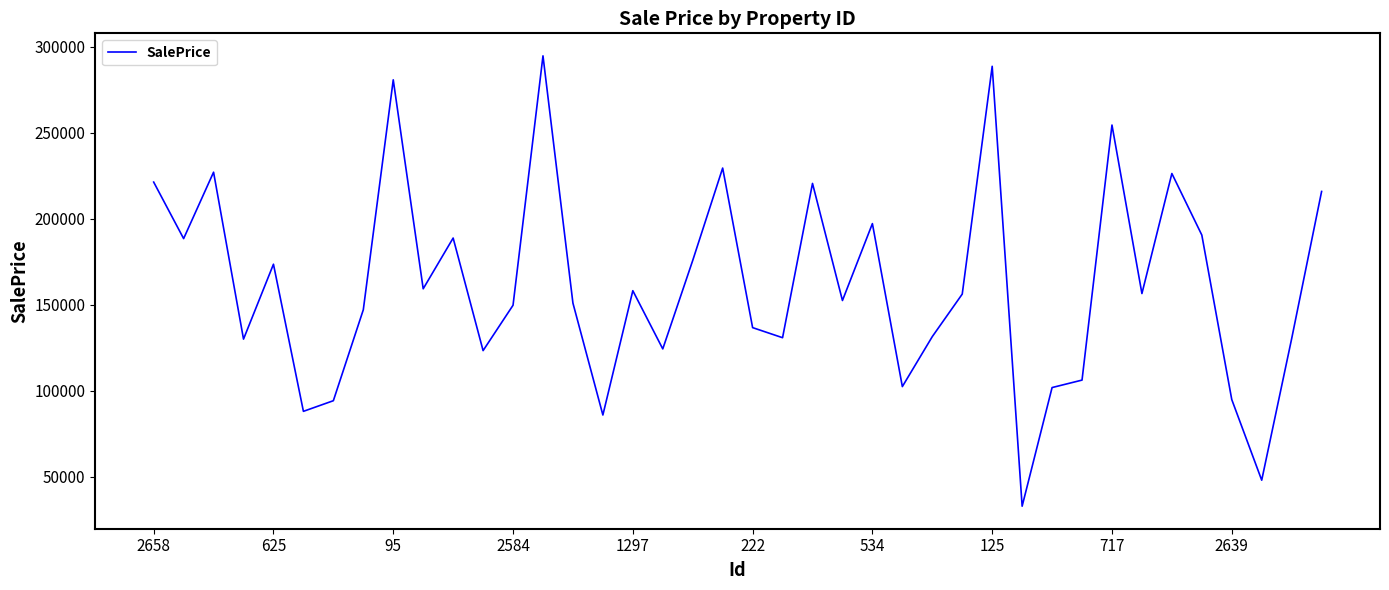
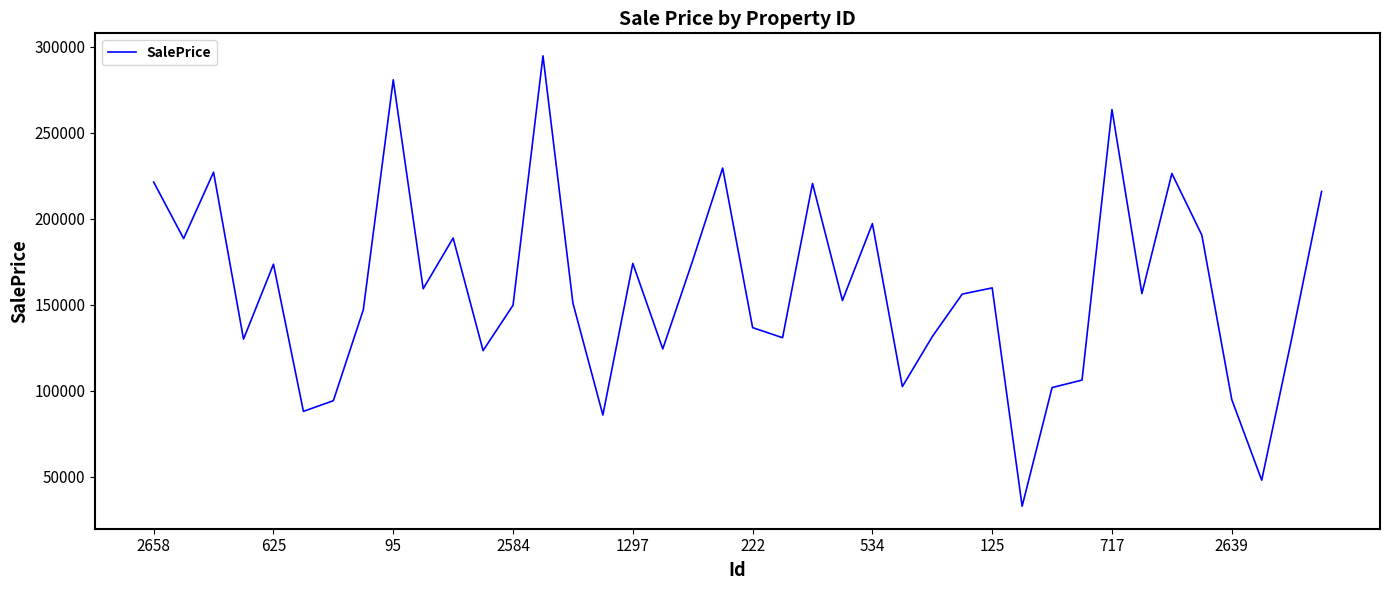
  {
    "2658": 221000,
    "625": 173000,
    "95": 281000,
    "2584": 150000,
-   "1297": 158000,
+   "1297": 174000,
    "222": 137000,
    "534": 197000,
-   "125": 289000,
-   "717": 254000,
+   "125": 160000,
+   "717": 263000,
    "2639": 95000
  }
